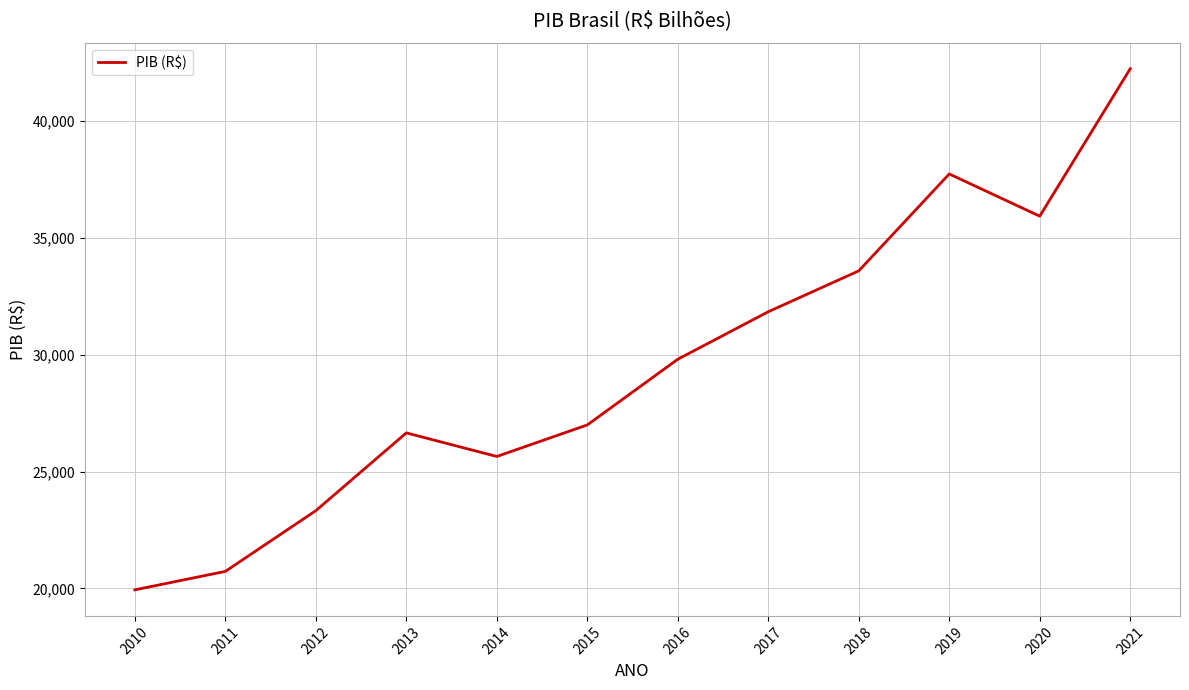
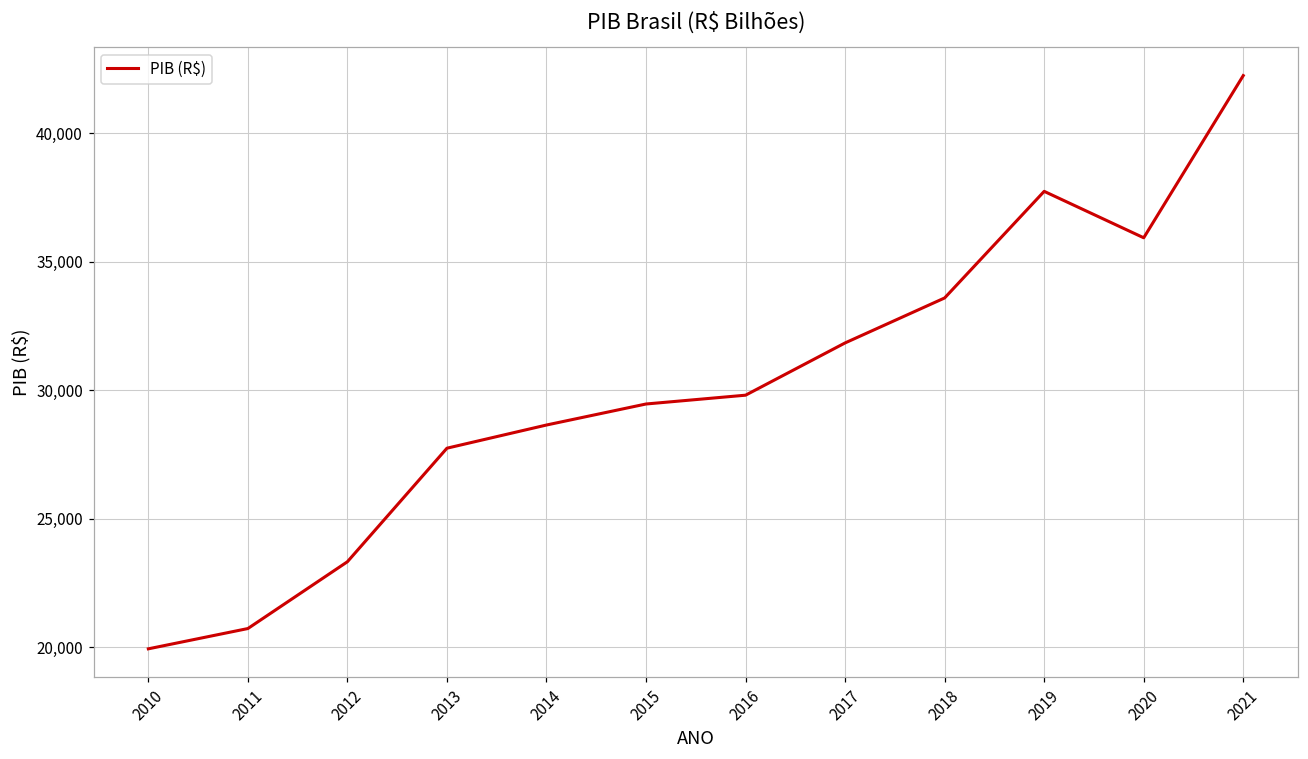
  {
    "2010": "19,900",
    "2011": "20,700",
    "2012": "23,300",
-   "2013": "26,700",
-   "2014": "25,600",
-   "2015": "27,000",
+   "2013": "27,700",
+   "2014": "28,600",
+   "2015": "29,500",
    "2016": "29,800",
    "2017": "31,800",
    "2018": "33,600",
    "2019": "37,700",
    "2020": "35,900",
    "2021": "42,200"
  }
